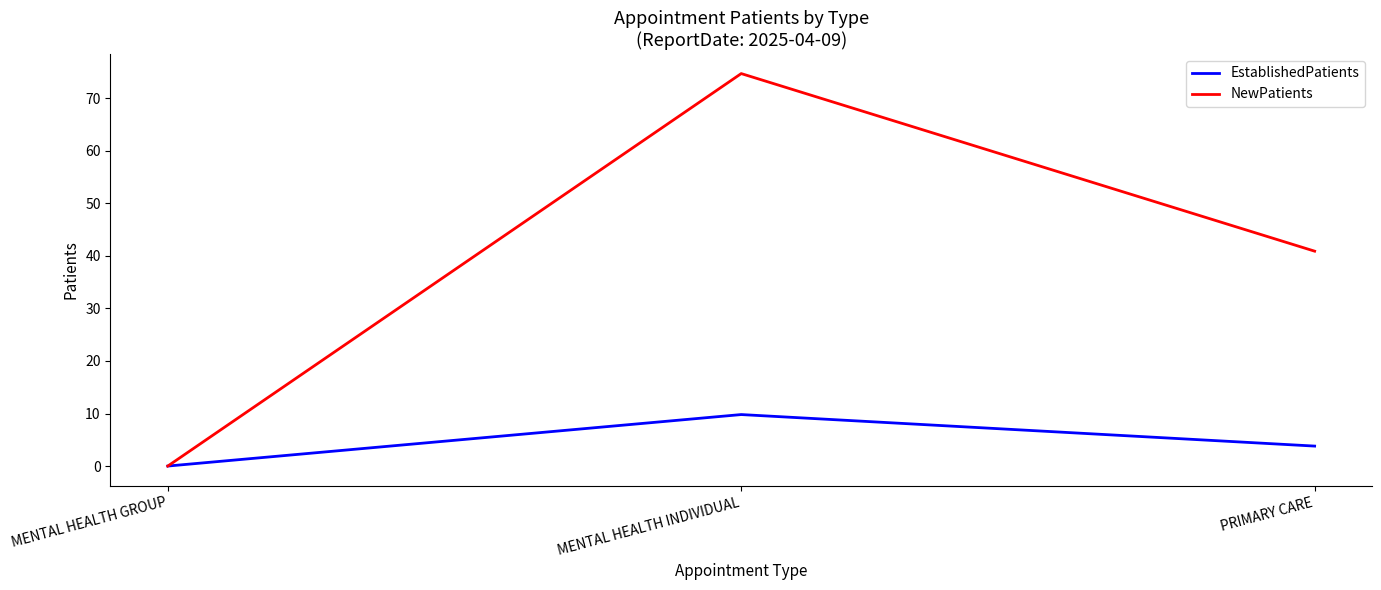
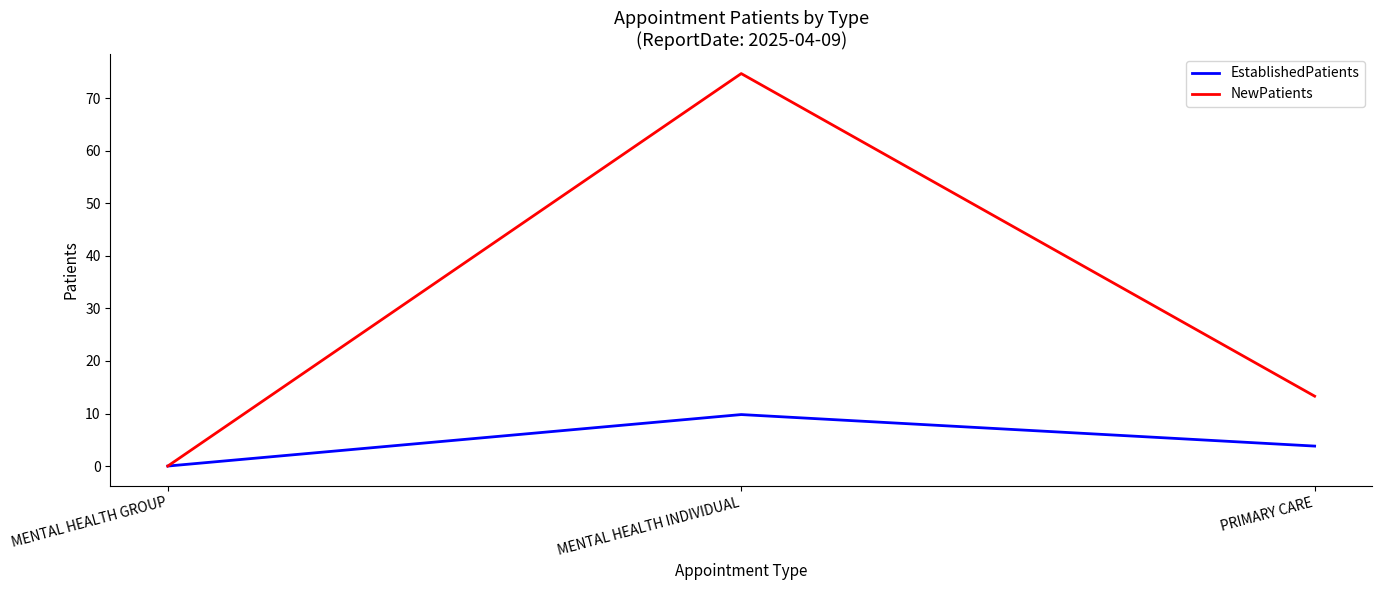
  {
    "EstablishedPatients": {
      "MENTAL HEALTH INDIVIDUAL": 10,
      "PRIMARY CARE": 4
    },
    "NewPatients": {
      "MENTAL HEALTH INDIVIDUAL": 75,
-     "PRIMARY CARE": 41
+     "PRIMARY CARE": 13
    }
  }
